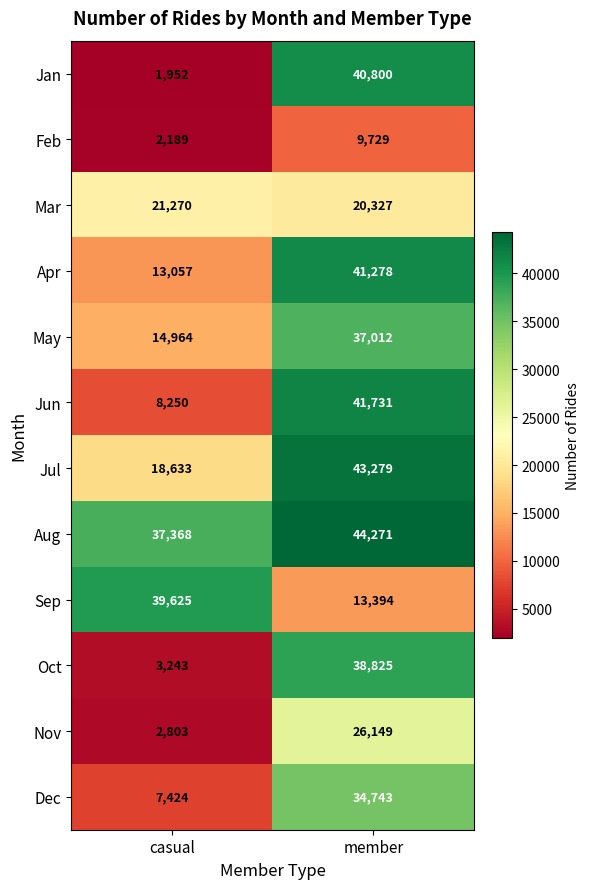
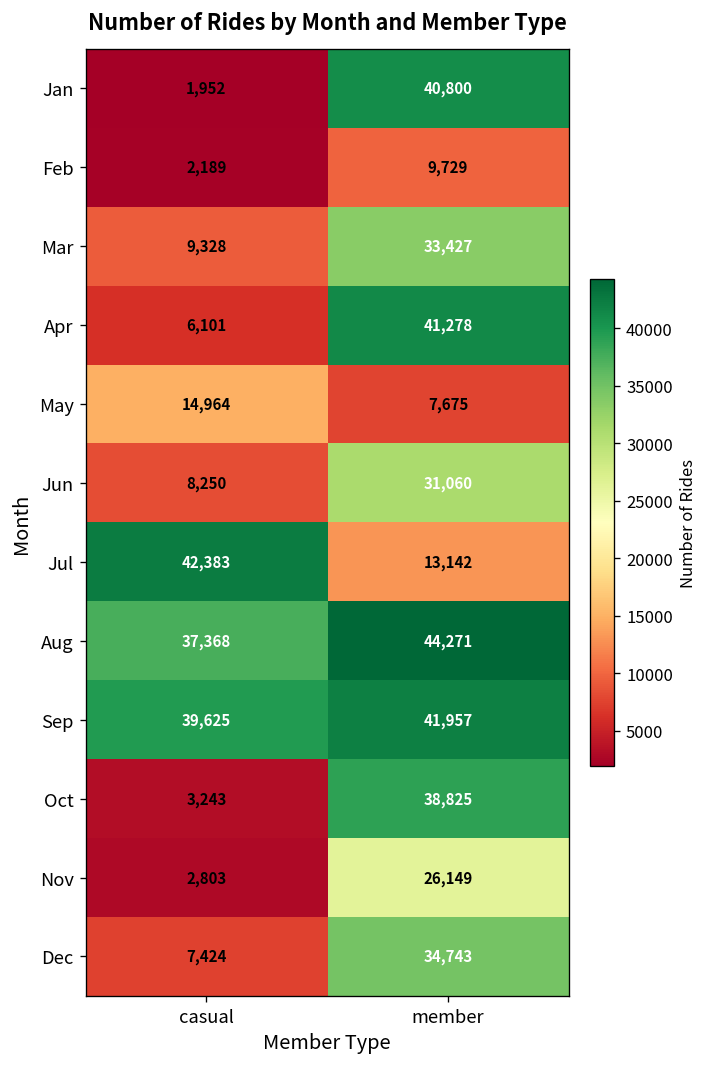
  {
    "Jan": {
      "casual": "1,952",
      "member": "40,800"
    },
    "Feb": {
      "casual": "2,189",
      "member": "9,729"
    },
    "Mar": {
-     "casual": "21,270",
-     "member": "20,327"
+     "casual": "9,328",
+     "member": "33,427"
    },
    "Apr": {
-     "casual": "13,057",
+     "casual": "6,101",
      "member": "41,278"
    },
    "May": {
      "casual": "14,964",
-     "member": "37,012"
+     "member": "7,675"
    },
    "Jun": {
      "casual": "8,250",
-     "member": "41,731"
+     "member": "31,060"
    },
    "Jul": {
-     "casual": "18,633",
-     "member": "43,279"
+     "casual": "42,383",
+     "member": "13,142"
    },
    "Aug": {
      "casual": "37,368",
      "member": "44,271"
    },
    "Sep": {
      "casual": "39,625",
-     "member": "13,394"
+     "member": "41,957"
    },
    "Oct": {
      "casual": "3,243",
      "member": "38,825"
    },
    "Nov": {
      "casual": "2,803",
      "member": "26,149"
    },
    "Dec": {
      "casual": "7,424",
      "member": "34,743"
    }
  }
